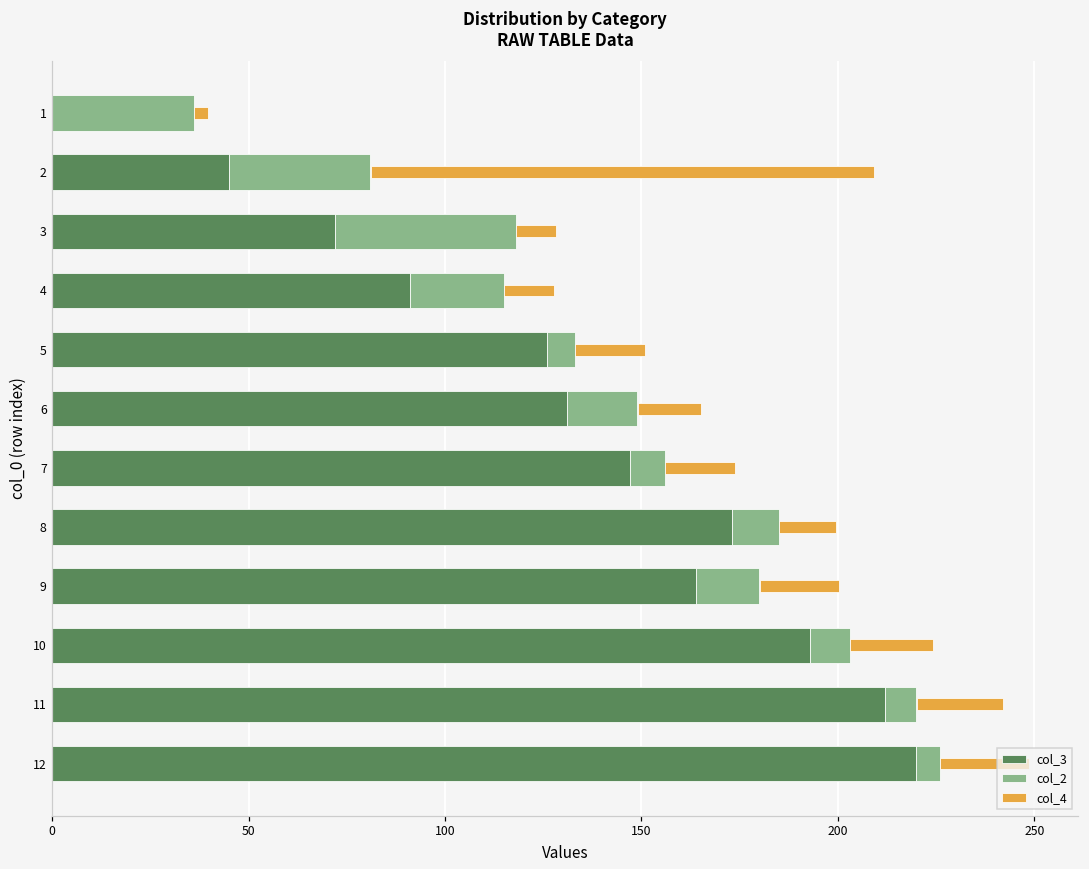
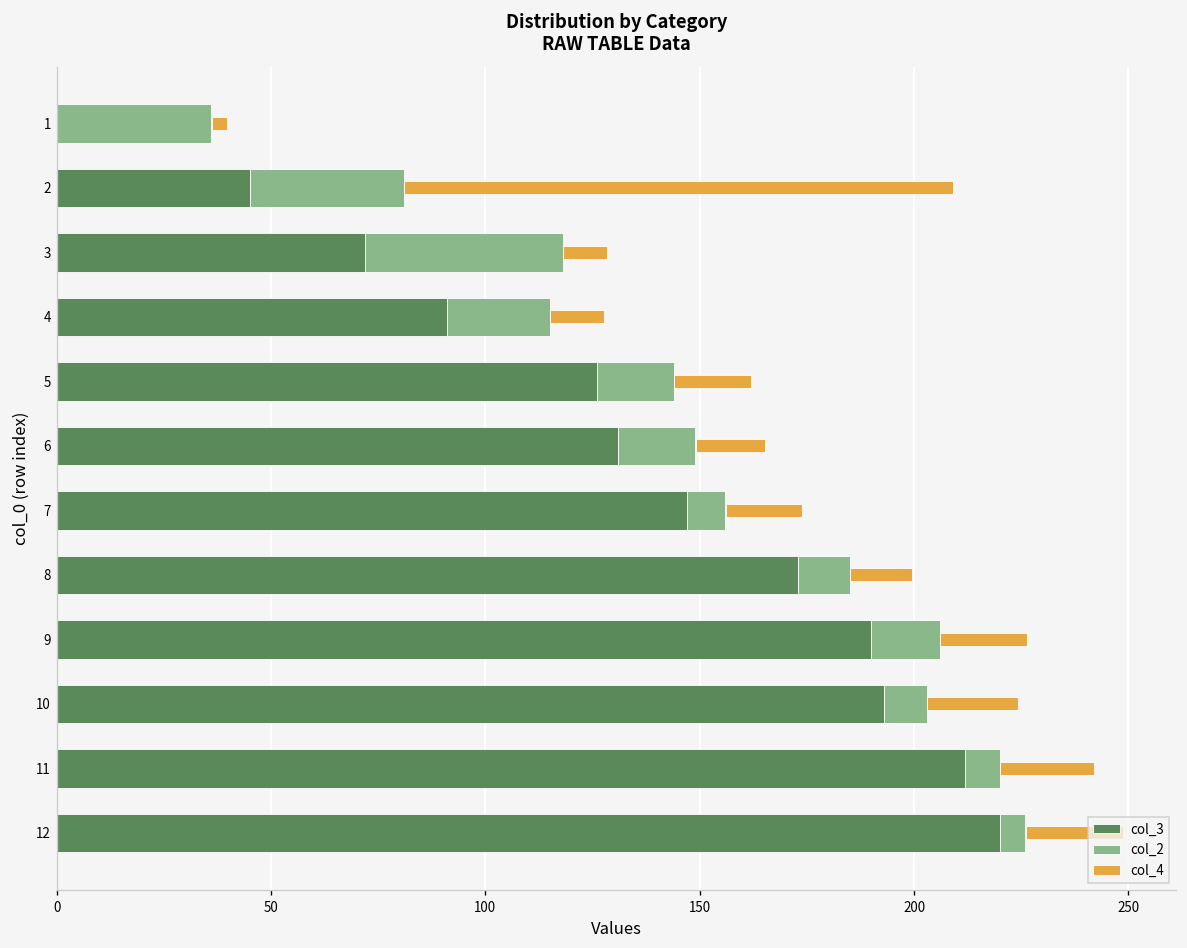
  {
    "col_3": {
      "1": 0,
      "2": 45,
      "3": 72,
      "4": 91,
      "5": 126,
      "6": 131,
      "7": 147,
      "8": 173,
-     "9": 164,
+     "9": 190,
      "10": 193,
      "11": 212,
      "12": 220
    },
    "col_2": {
      "1": 36,
      "2": 36,
      "3": 46,
      "4": 24,
-     "5": 7,
+     "5": 18,
      "6": 18,
      "7": 9,
      "8": 12,
      "9": 16,
      "10": 10,
      "11": 8,
      "12": 6
    }
  }
